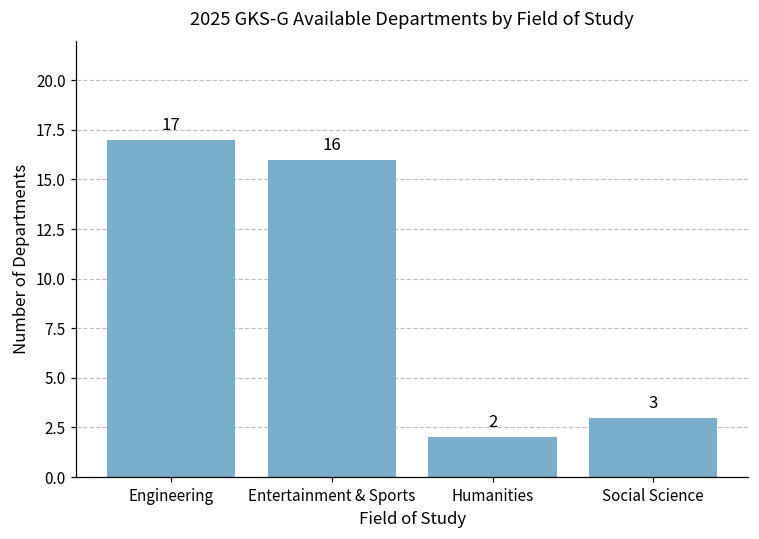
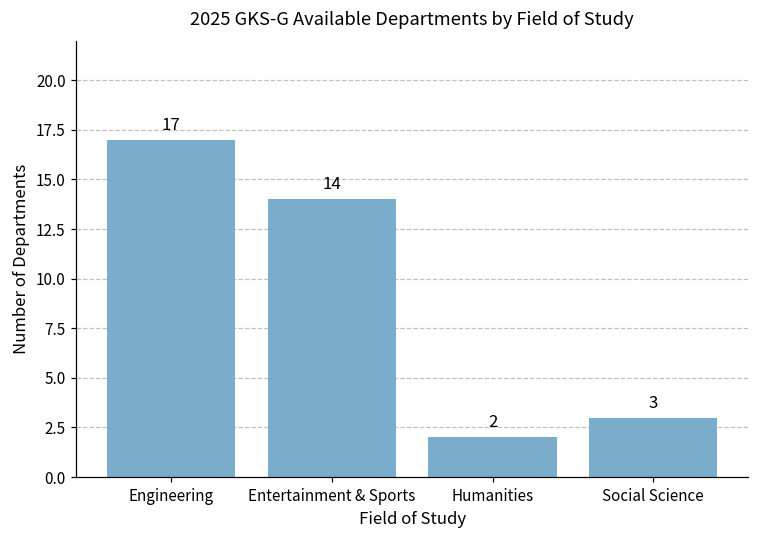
  {
    "Engineering": 17,
-   "Entertainment & Sports": 16,
+   "Entertainment & Sports": 14,
    "Humanities": 2,
    "Social Science": 3
  }
